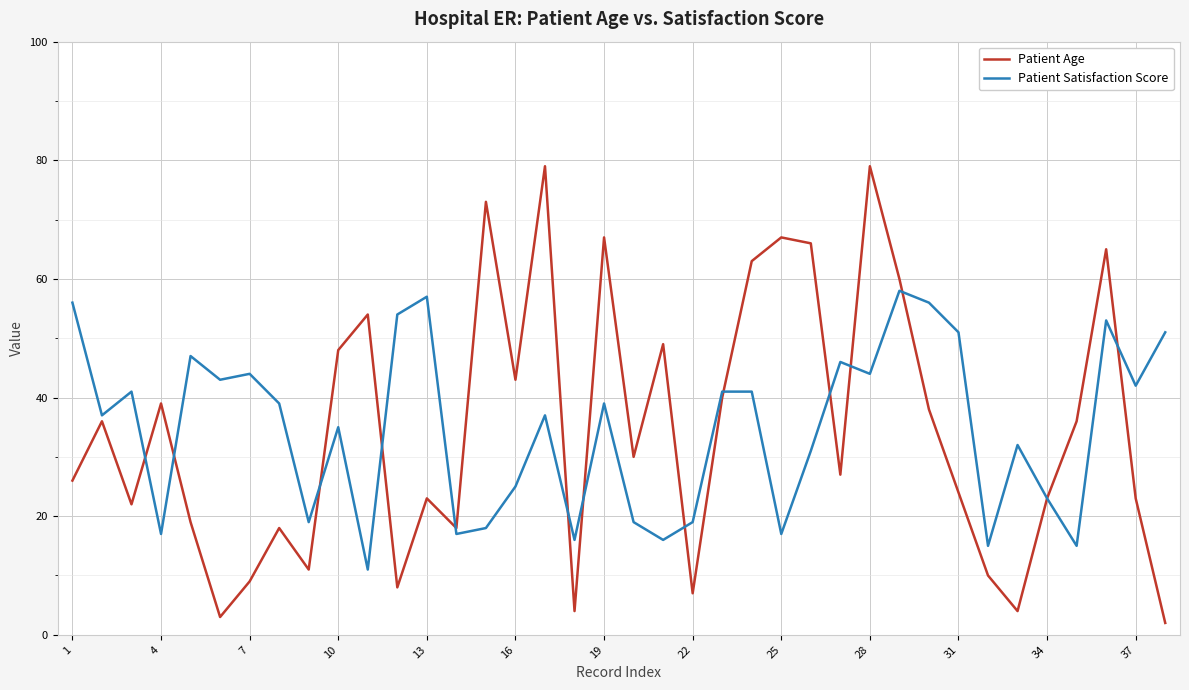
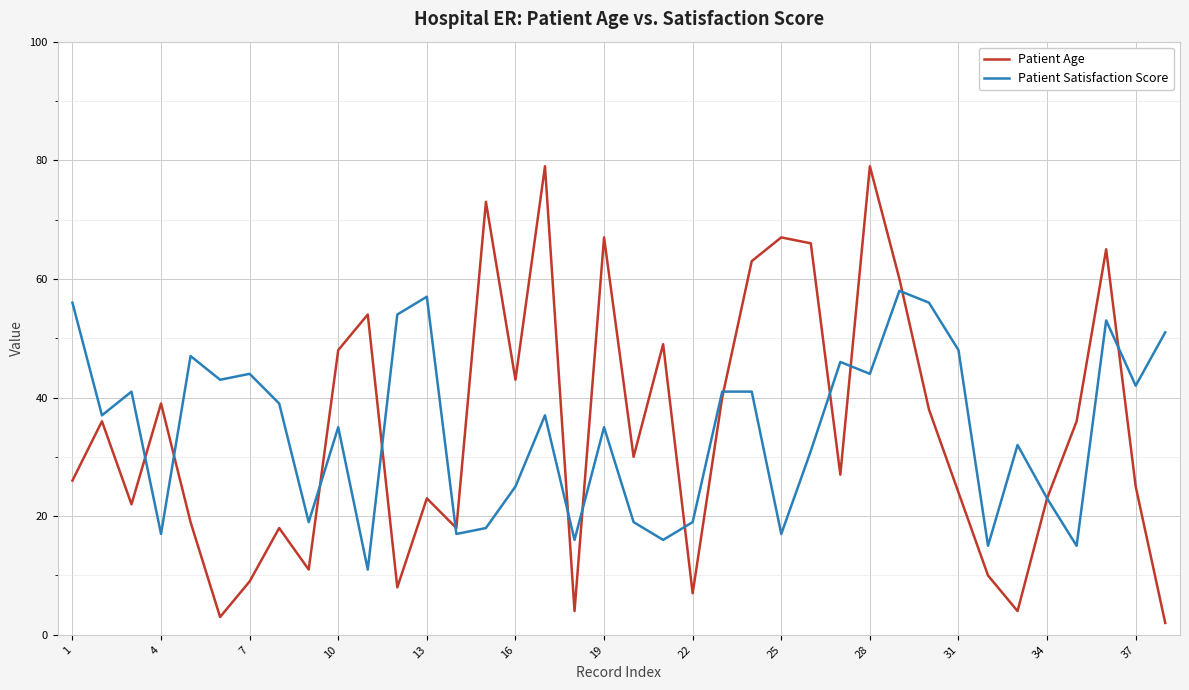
  {
    "Patient Age": {
      "1": 26,
      "4": 39,
      "7": 9,
      "10": 48,
      "13": 23,
      "16": 43,
      "19": 67,
      "22": 7,
      "25": 67,
      "28": 79,
      "31": 24,
-     "37": 23
+     "37": 25
    },
    "Patient Satisfaction Score": {
      "1": 56,
      "4": 17,
      "7": 44,
      "10": 35,
      "13": 57,
      "16": 25,
-     "19": 39,
+     "19": 35,
      "22": 19,
      "25": 17,
      "28": 44,
-     "31": 51,
+     "31": 48,
      "37": 42
    }
  }
